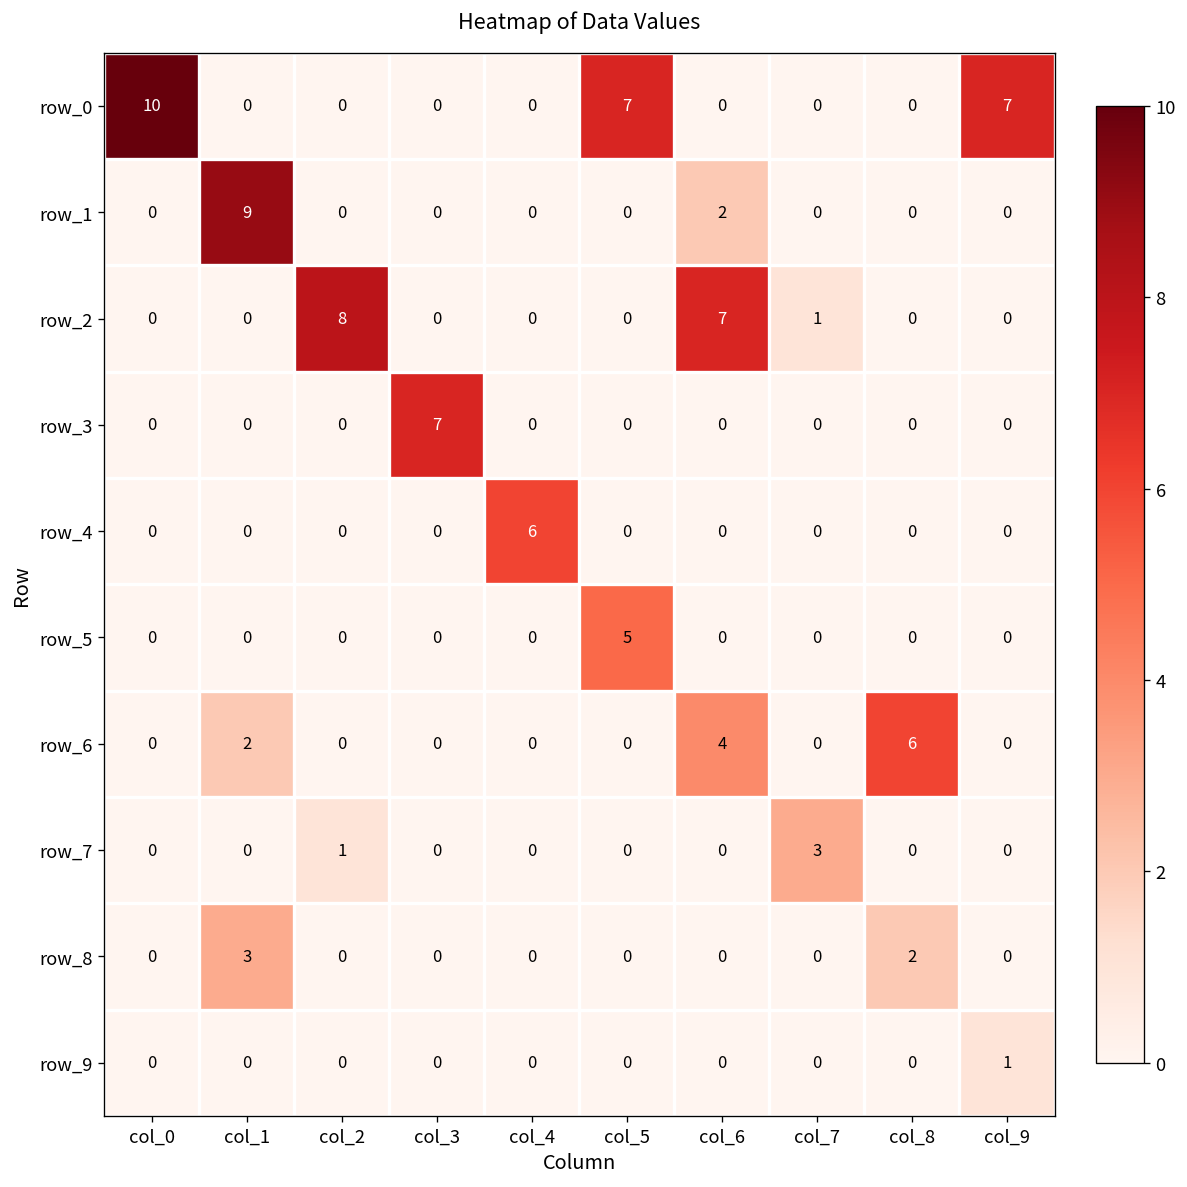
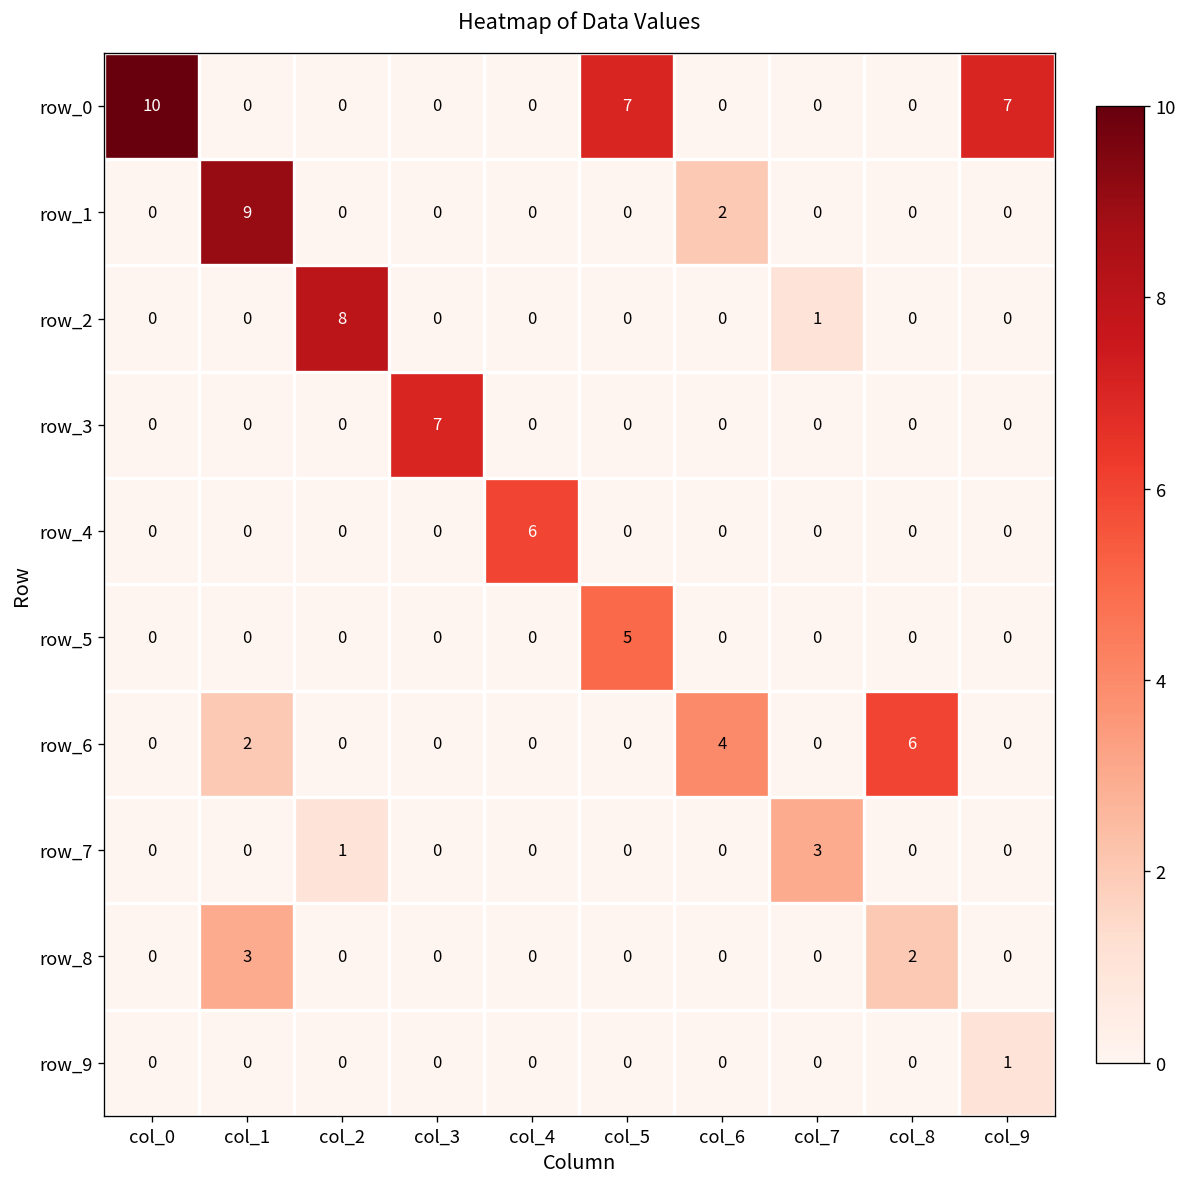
  {
    "row_0": {
      "col_0": 10,
      "col_1": 0,
      "col_2": 0,
      "col_3": 0,
      "col_4": 0,
      "col_5": 7,
      "col_6": 0,
      "col_7": 0,
      "col_8": 0,
      "col_9": 7
    },
    "row_1": {
      "col_0": 0,
      "col_1": 9,
      "col_2": 0,
      "col_3": 0,
      "col_4": 0,
      "col_5": 0,
      "col_6": 2,
      "col_7": 0,
      "col_8": 0,
      "col_9": 0
    },
    "row_2": {
      "col_0": 0,
      "col_1": 0,
      "col_2": 8,
      "col_3": 0,
      "col_4": 0,
      "col_5": 0,
-     "col_6": 7,
+     "col_6": 0,
      "col_7": 1,
      "col_8": 0,
      "col_9": 0
    },
    "row_3": {
      "col_0": 0,
      "col_1": 0,
      "col_2": 0,
      "col_3": 7,
      "col_4": 0,
      "col_5": 0,
      "col_6": 0,
      "col_7": 0,
      "col_8": 0,
      "col_9": 0
    },
    "row_4": {
      "col_0": 0,
      "col_1": 0,
      "col_2": 0,
      "col_3": 0,
      "col_4": 6,
      "col_5": 0,
      "col_6": 0,
      "col_7": 0,
      "col_8": 0,
      "col_9": 0
    },
    "row_5": {
      "col_0": 0,
      "col_1": 0,
      "col_2": 0,
      "col_3": 0,
      "col_4": 0,
      "col_5": 5,
      "col_6": 0,
      "col_7": 0,
      "col_8": 0,
      "col_9": 0
    },
    "row_6": {
      "col_0": 0,
      "col_1": 2,
      "col_2": 0,
      "col_3": 0,
      "col_4": 0,
      "col_5": 0,
      "col_6": 4,
      "col_7": 0,
      "col_8": 6,
      "col_9": 0
    },
    "row_7": {
      "col_0": 0,
      "col_1": 0,
      "col_2": 1,
      "col_3": 0,
      "col_4": 0,
      "col_5": 0,
      "col_6": 0,
      "col_7": 3,
      "col_8": 0,
      "col_9": 0
    },
    "row_8": {
      "col_0": 0,
      "col_1": 3,
      "col_2": 0,
      "col_3": 0,
      "col_4": 0,
      "col_5": 0,
      "col_6": 0,
      "col_7": 0,
      "col_8": 2,
      "col_9": 0
    },
    "row_9": {
      "col_0": 0,
      "col_1": 0,
      "col_2": 0,
      "col_3": 0,
      "col_4": 0,
      "col_5": 0,
      "col_6": 0,
      "col_7": 0,
      "col_8": 0,
      "col_9": 1
    }
  }
